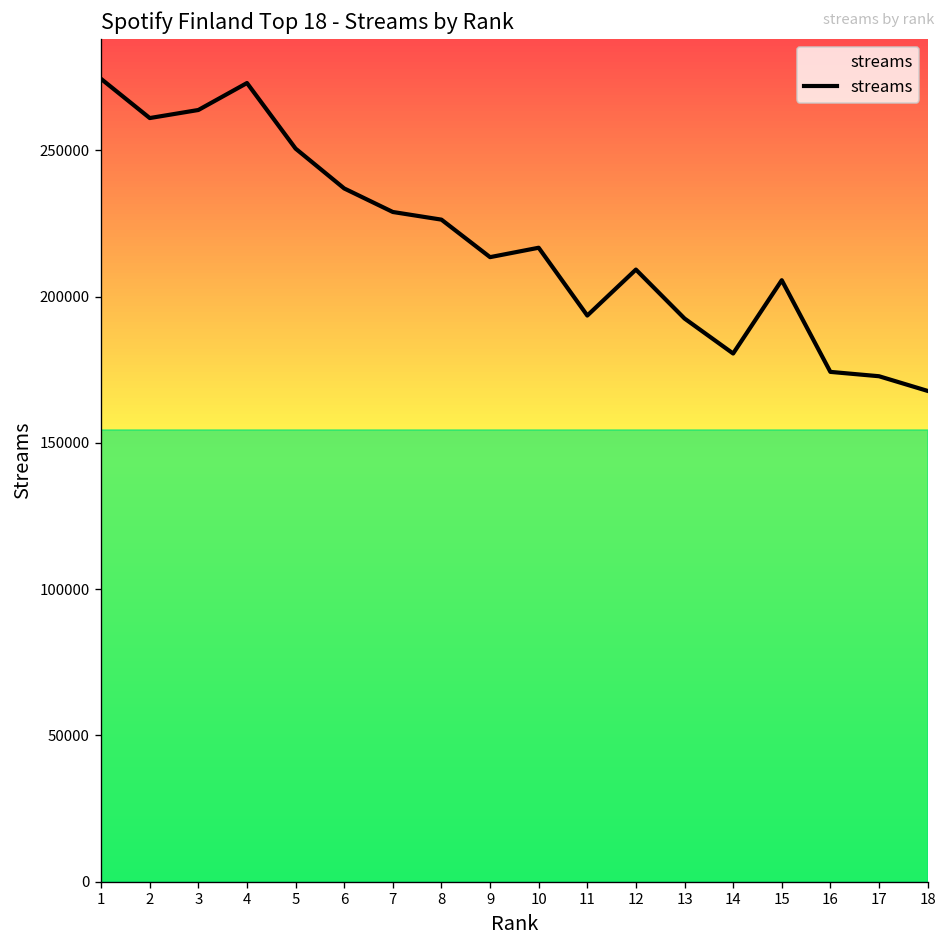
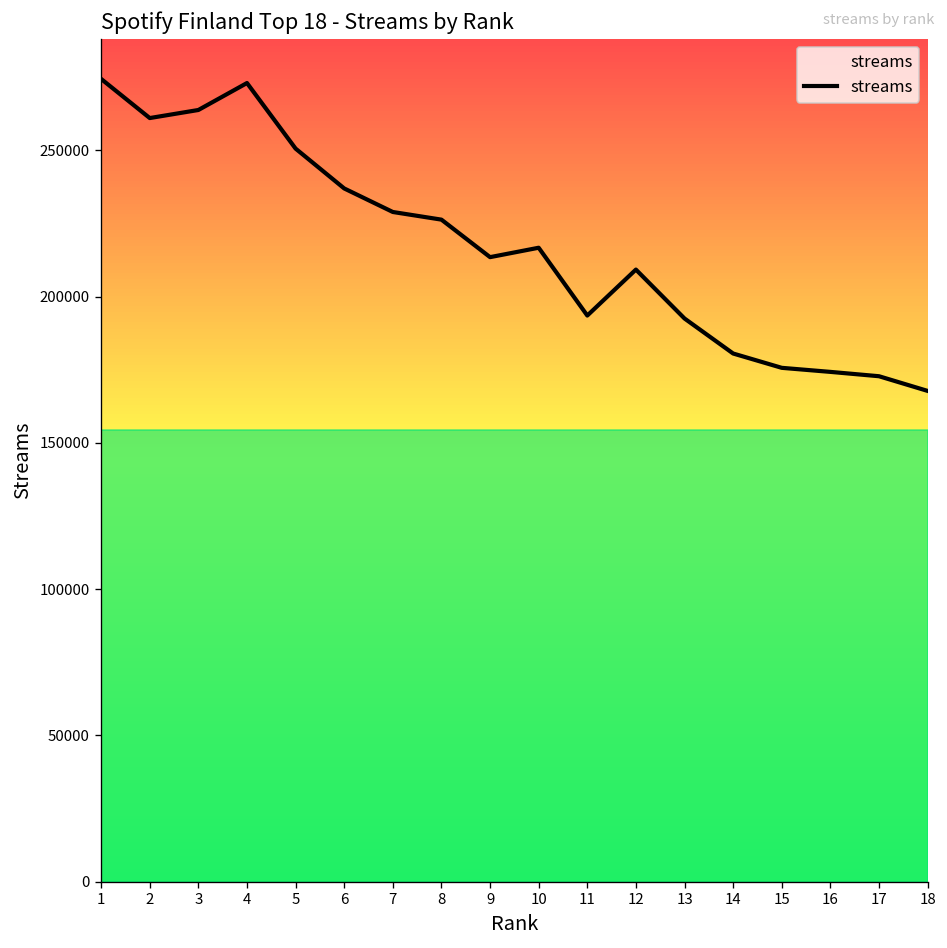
  {
    "1": 274000,
    "2": 261000,
    "3": 264000,
    "4": 273000,
    "5": 251000,
    "6": 237000,
    "7": 229000,
    "8": 226000,
    "9": 213000,
    "10": 217000,
    "11": 194000,
    "12": 209000,
    "13": 193000,
    "14": 181000,
-   "15": 206000,
+   "15": 176000,
    "16": 174000,
    "17": 173000,
    "18": 168000
  }
